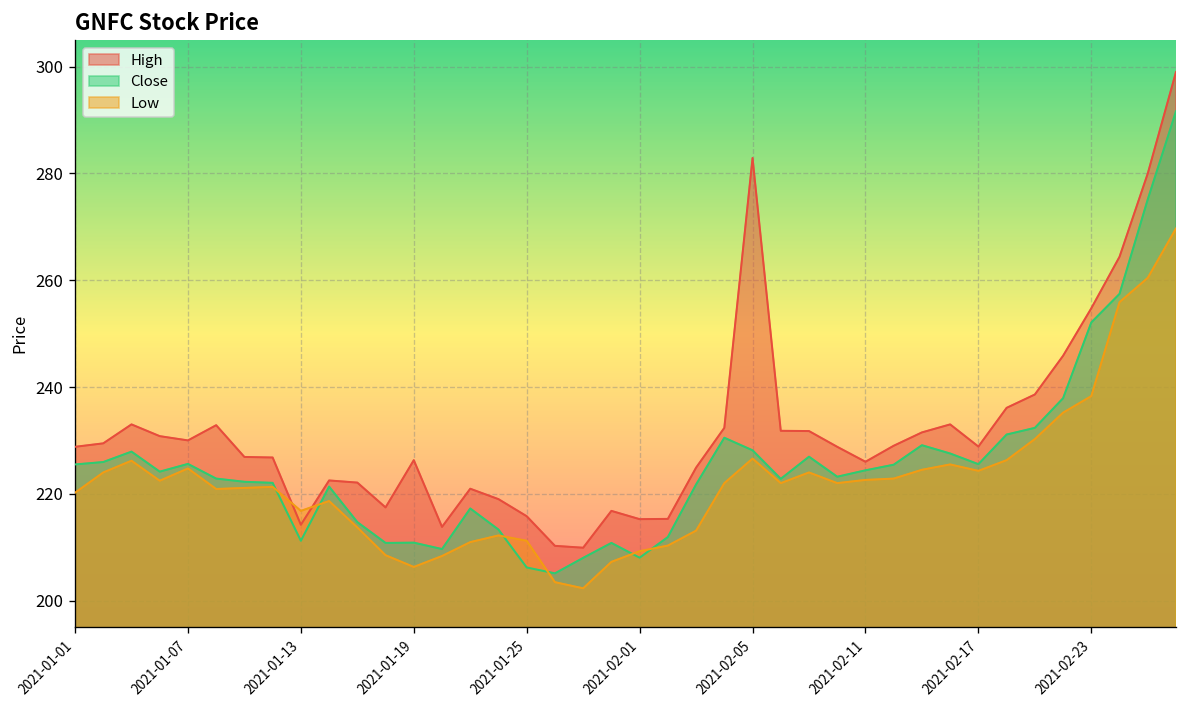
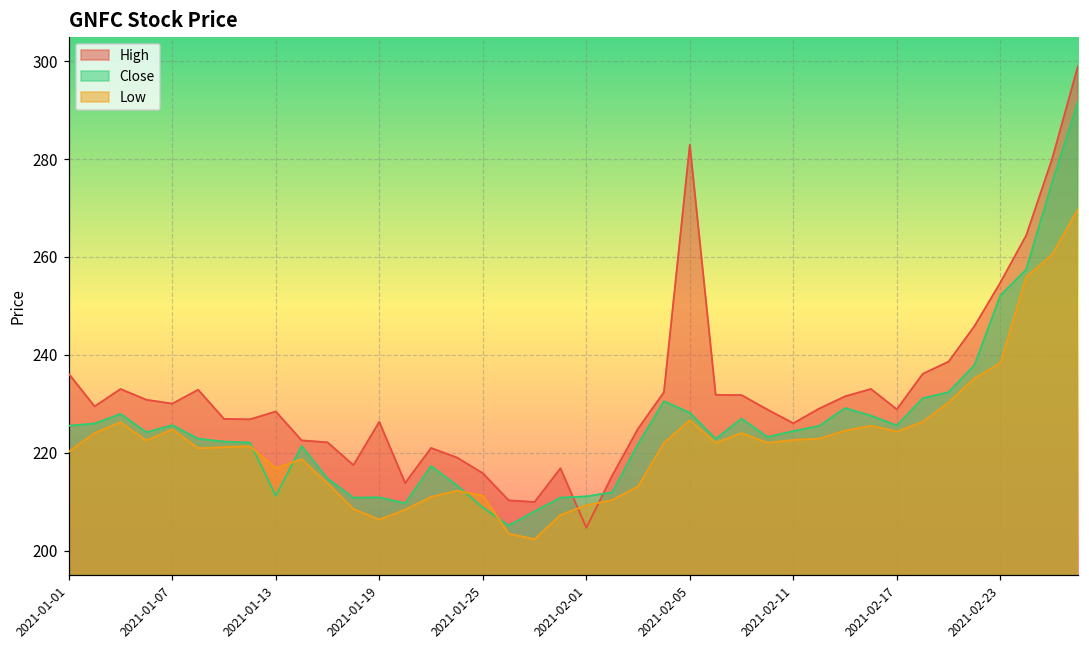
  {
    "High": {
-     "2021-01-01": 229,
+     "2021-01-01": 236,
      "2021-01-07": 230,
-     "2021-01-13": 214,
+     "2021-01-13": 228,
      "2021-01-19": 226,
      "2021-01-25": 216,
-     "2021-02-01": 215,
+     "2021-02-01": 205,
      "2021-02-05": 283,
      "2021-02-11": 226,
      "2021-02-17": 229,
      "2021-02-23": 255
    },
    "Close": {
      "2021-01-01": 226,
      "2021-01-07": 226,
      "2021-01-13": 211,
      "2021-01-19": 211,
-     "2021-01-25": 206,
-     "2021-02-01": 208,
+     "2021-01-25": 209,
+     "2021-02-01": 211,
      "2021-02-05": 228,
      "2021-02-11": 224,
      "2021-02-17": 226,
      "2021-02-23": 252
    },
    "Low": {
      "2021-01-01": 220,
      "2021-01-07": 225,
      "2021-01-13": 217,
      "2021-01-19": 206,
      "2021-01-25": 211,
      "2021-02-01": 209,
      "2021-02-05": 227,
      "2021-02-11": 223,
      "2021-02-17": 224,
      "2021-02-23": 238
    }
  }
